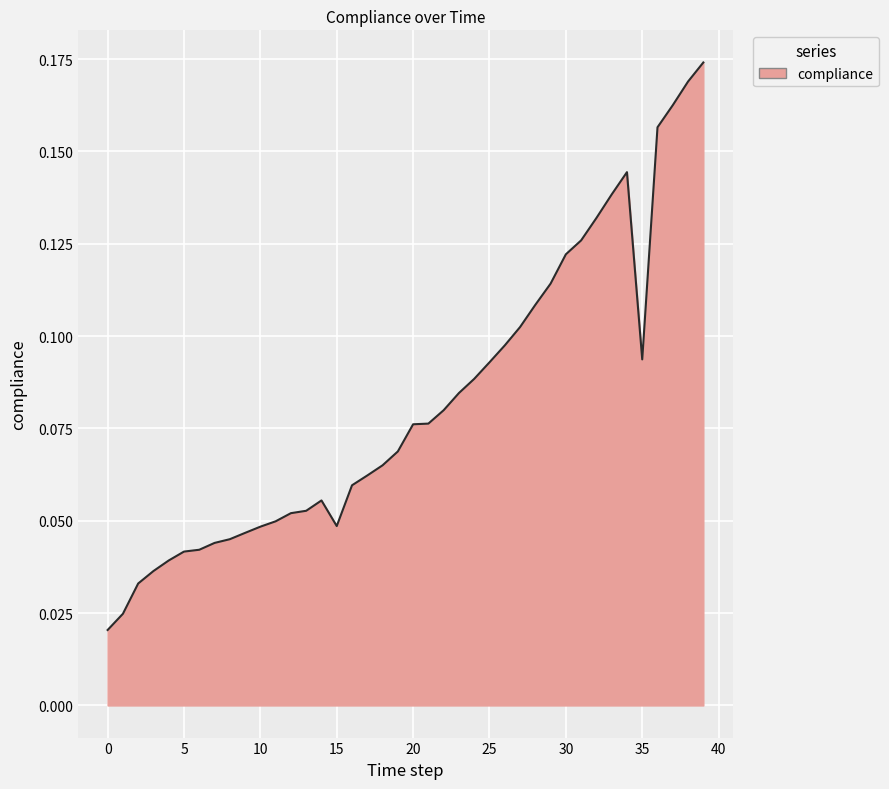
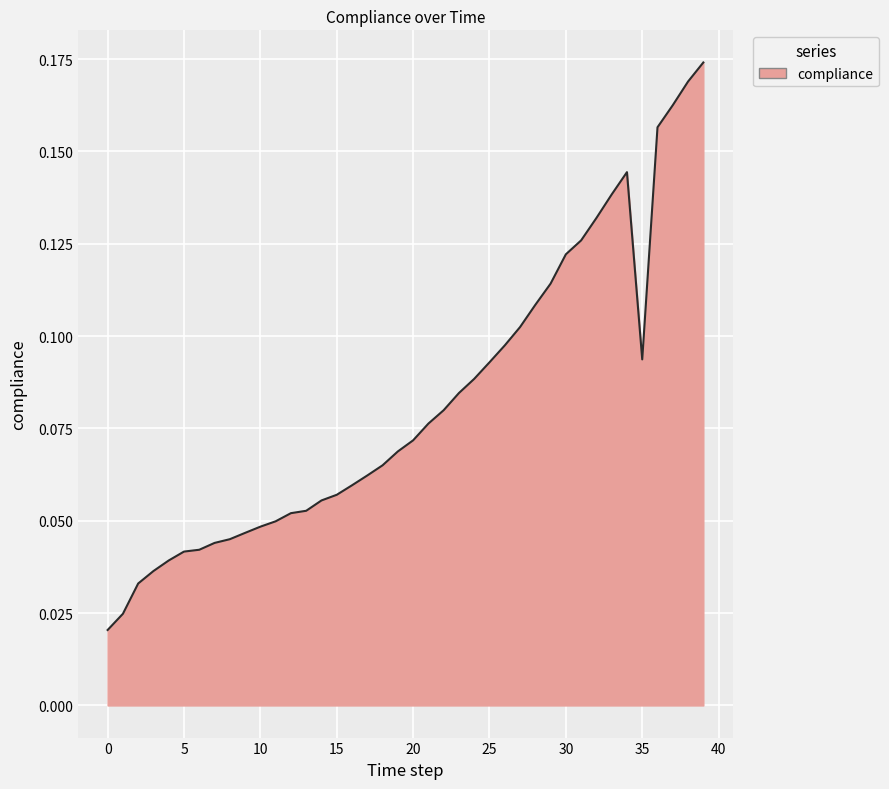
  {
    "0": 0.020,
    "5": 0.042,
    "10": 0.048,
-   "15": 0.049,
-   "20": 0.076,
+   "15": 0.057,
+   "20": 0.072,
    "25": 0.093,
    "30": 0.122,
    "35": 0.094
  }
